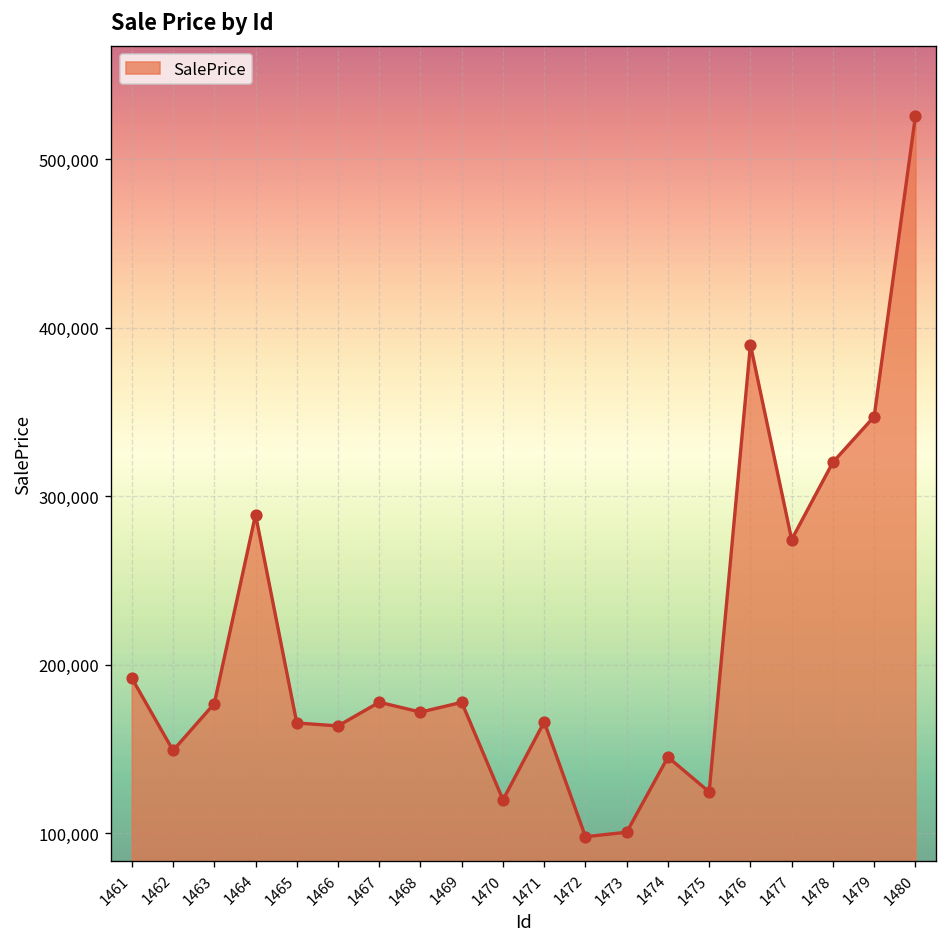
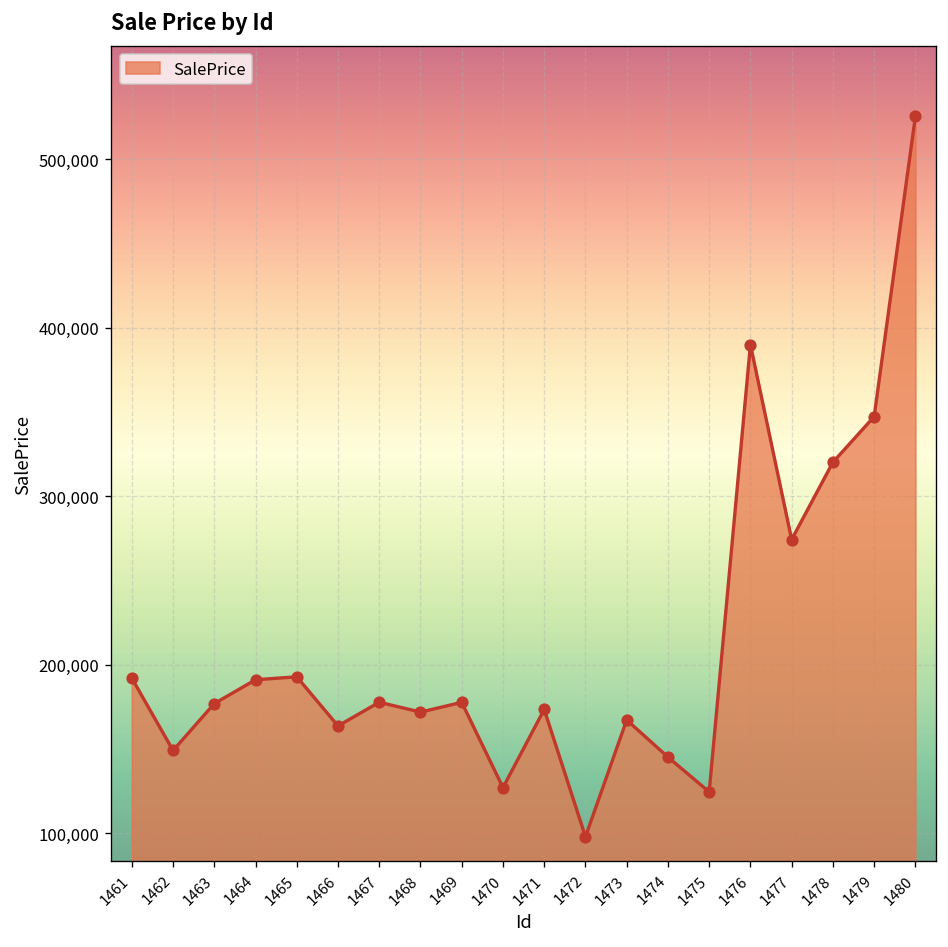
  {
    "1461": "192,000",
    "1462": "149,000",
    "1463": "177,000",
-   "1464": "289,000",
-   "1465": "165,000",
+   "1464": "191,000",
+   "1465": "193,000",
    "1466": "164,000",
    "1467": "178,000",
    "1468": "172,000",
    "1469": "178,000",
-   "1470": "120,000",
-   "1471": "166,000",
+   "1470": "127,000",
+   "1471": "173,000",
    "1472": "98,000",
-   "1473": "101,000",
+   "1473": "167,000",
    "1474": "145,000",
    "1475": "125,000",
    "1476": "390,000",
    "1477": "274,000",
    "1478": "320,000",
    "1479": "347,000",
    "1480": "525,000"
  }
